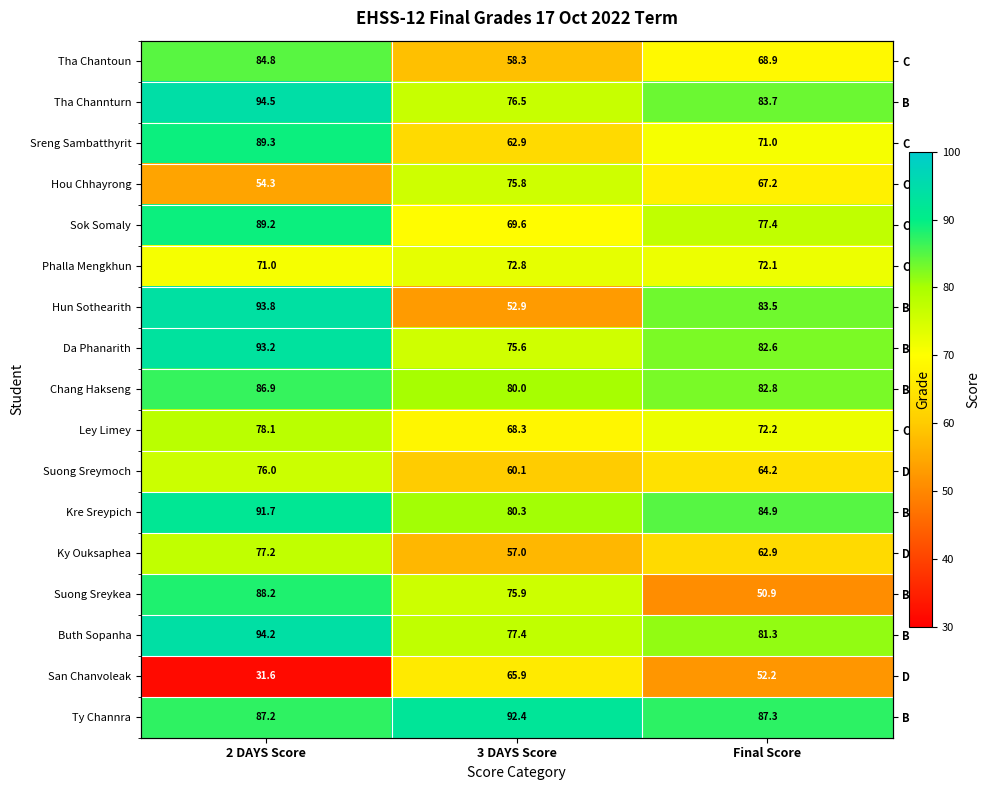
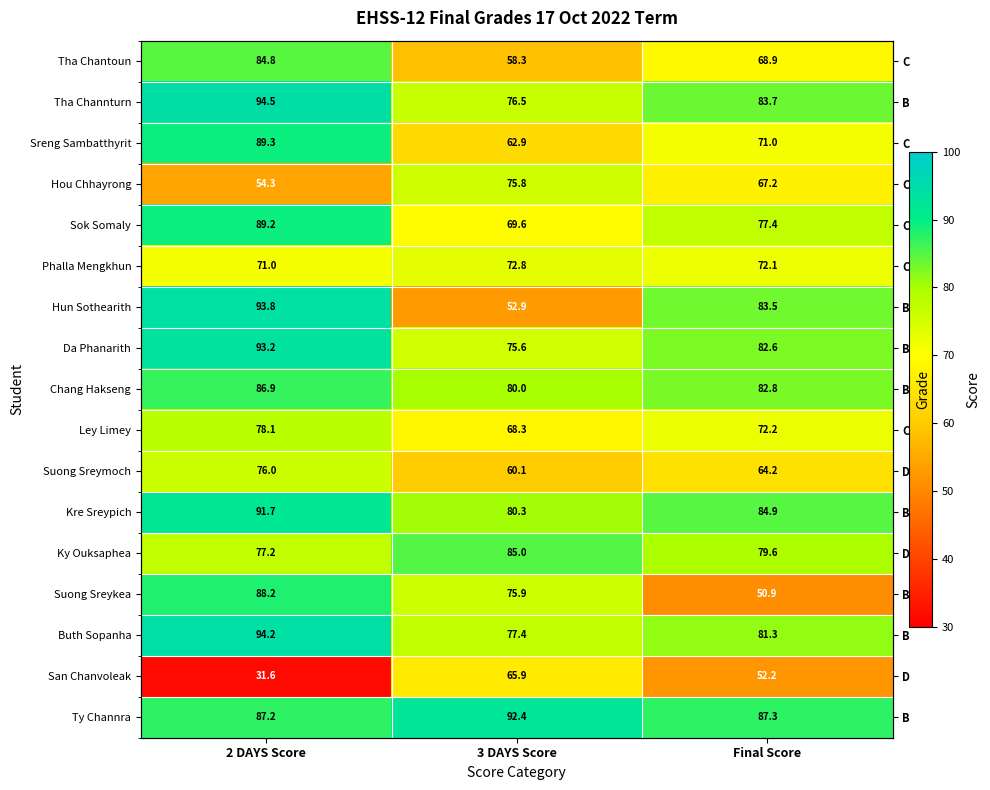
  {
    "Tha Chantoun": {
      "2 DAYS Score": 84.8,
      "3 DAYS Score": 58.3,
      "Final Score": 68.9
    },
    "Tha Channturn": {
      "2 DAYS Score": 94.5,
      "3 DAYS Score": 76.5,
      "Final Score": 83.7
    },
    "Sreng Sambatthyrit": {
      "2 DAYS Score": 89.3,
      "3 DAYS Score": 62.9,
      "Final Score": 71.0
    },
    "Hou Chhayrong": {
      "2 DAYS Score": 54.3,
      "3 DAYS Score": 75.8,
      "Final Score": 67.2
    },
    "Sok Somaly": {
      "2 DAYS Score": 89.2,
      "3 DAYS Score": 69.6,
      "Final Score": 77.4
    },
    "Phalla Mengkhun": {
      "2 DAYS Score": 71.0,
      "3 DAYS Score": 72.8,
      "Final Score": 72.1
    },
    "Hun Sothearith": {
      "2 DAYS Score": 93.8,
      "3 DAYS Score": 52.9,
      "Final Score": 83.5
    },
    "Da Phanarith": {
      "2 DAYS Score": 93.2,
      "3 DAYS Score": 75.6,
      "Final Score": 82.6
    },
    "Chang Hakseng": {
      "2 DAYS Score": 86.9,
      "3 DAYS Score": 80.0,
      "Final Score": 82.8
    },
    "Ley Limey": {
      "2 DAYS Score": 78.1,
      "3 DAYS Score": 68.3,
      "Final Score": 72.2
    },
    "Suong Sreymoch": {
      "2 DAYS Score": 76.0,
      "3 DAYS Score": 60.1,
      "Final Score": 64.2
    },
    "Kre Sreypich": {
      "2 DAYS Score": 91.7,
      "3 DAYS Score": 80.3,
      "Final Score": 84.9
    },
    "Ky Ouksaphea": {
      "2 DAYS Score": 77.2,
-     "3 DAYS Score": 57.0,
-     "Final Score": 62.9
+     "3 DAYS Score": 85.0,
+     "Final Score": 79.6
    },
    "Suong Sreykea": {
      "2 DAYS Score": 88.2,
      "3 DAYS Score": 75.9,
      "Final Score": 50.9
    },
    "Buth Sopanha": {
      "2 DAYS Score": 94.2,
      "3 DAYS Score": 77.4,
      "Final Score": 81.3
    },
    "San Chanvoleak": {
      "2 DAYS Score": 31.6,
      "3 DAYS Score": 65.9,
      "Final Score": 52.2
    },
    "Ty Channra": {
      "2 DAYS Score": 87.2,
      "3 DAYS Score": 92.4,
      "Final Score": 87.3
    }
  }
